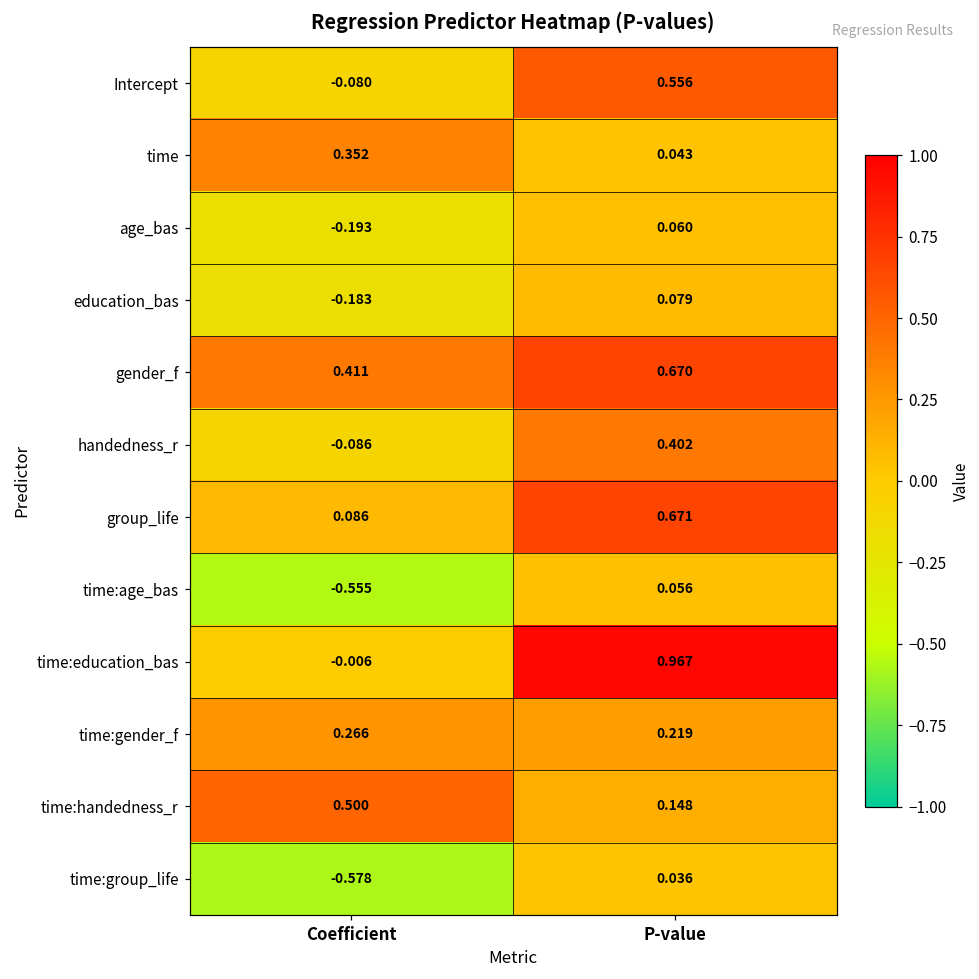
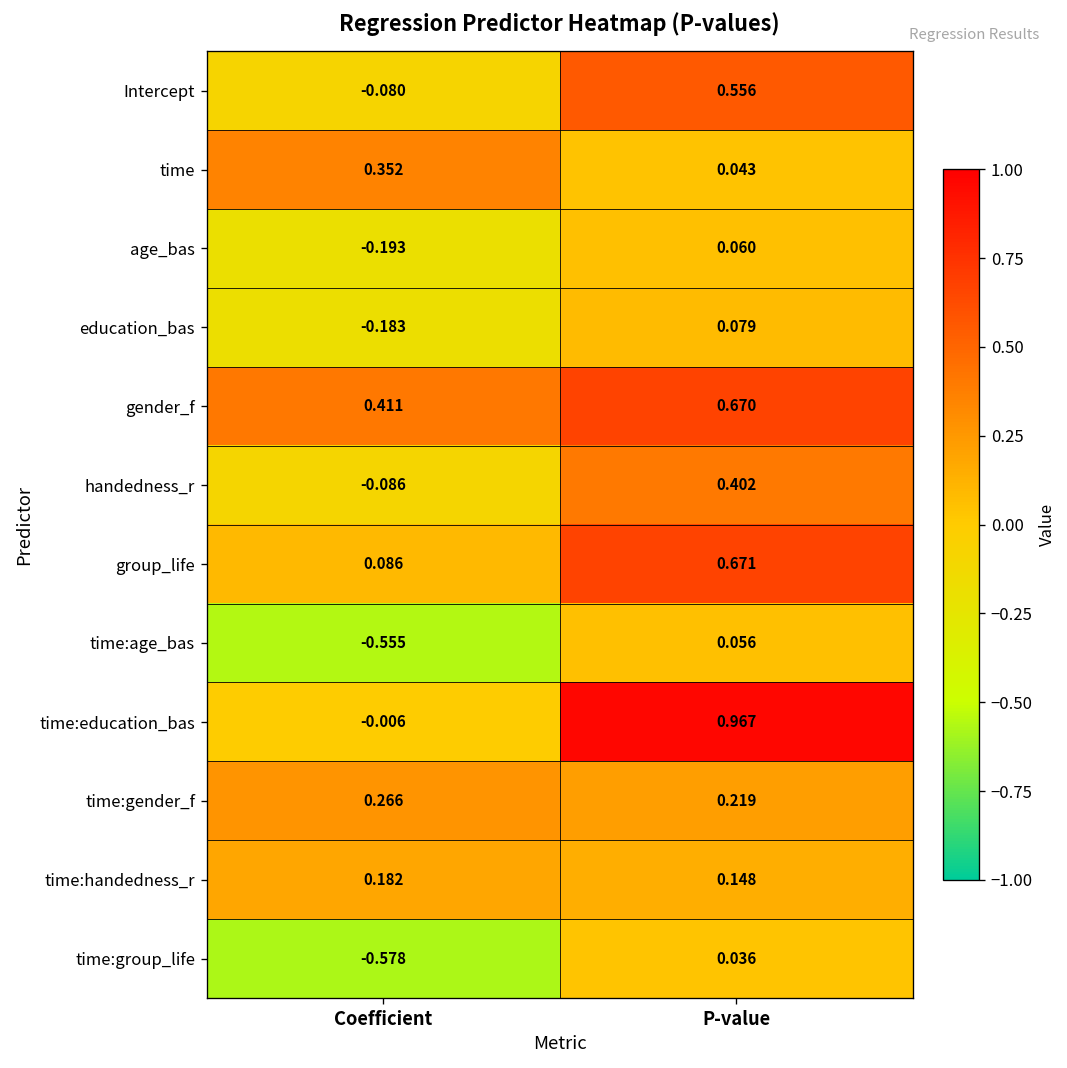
  {
    "Intercept": {
      "Coefficient": -0.080,
      "P-value": 0.556
    },
    "time": {
      "Coefficient": 0.352,
      "P-value": 0.043
    },
    "age_bas": {
      "Coefficient": -0.193,
      "P-value": 0.060
    },
    "education_bas": {
      "Coefficient": -0.183,
      "P-value": 0.079
    },
    "gender_f": {
      "Coefficient": 0.411,
      "P-value": 0.670
    },
    "handedness_r": {
      "Coefficient": -0.086,
      "P-value": 0.402
    },
    "group_life": {
      "Coefficient": 0.086,
      "P-value": 0.671
    },
    "time:age_bas": {
      "Coefficient": -0.555,
      "P-value": 0.056
    },
    "time:education_bas": {
      "Coefficient": -0.006,
      "P-value": 0.967
    },
    "time:gender_f": {
      "Coefficient": 0.266,
      "P-value": 0.219
    },
    "time:handedness_r": {
-     "Coefficient": 0.500,
+     "Coefficient": 0.182,
      "P-value": 0.148
    },
    "time:group_life": {
      "Coefficient": -0.578,
      "P-value": 0.036
    }
  }
